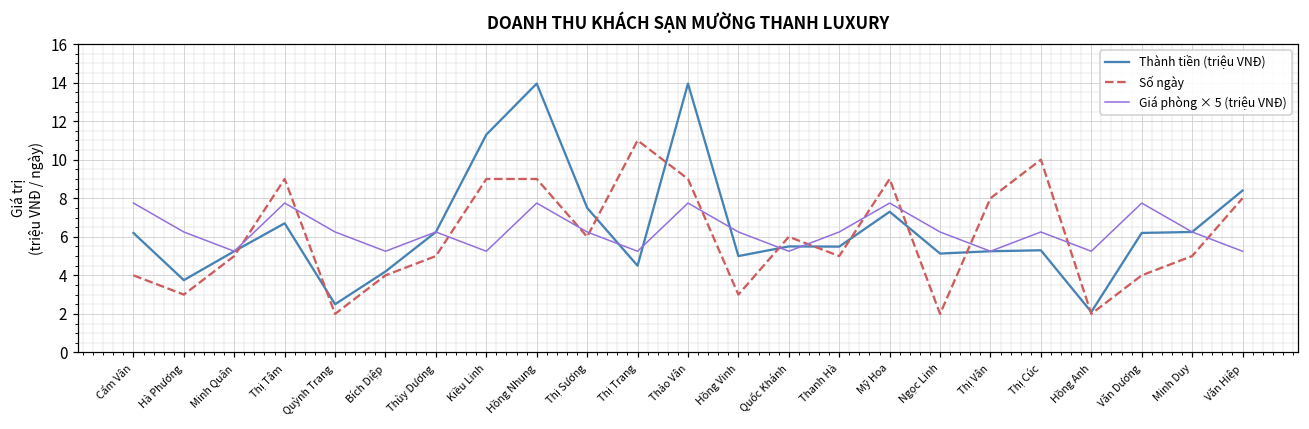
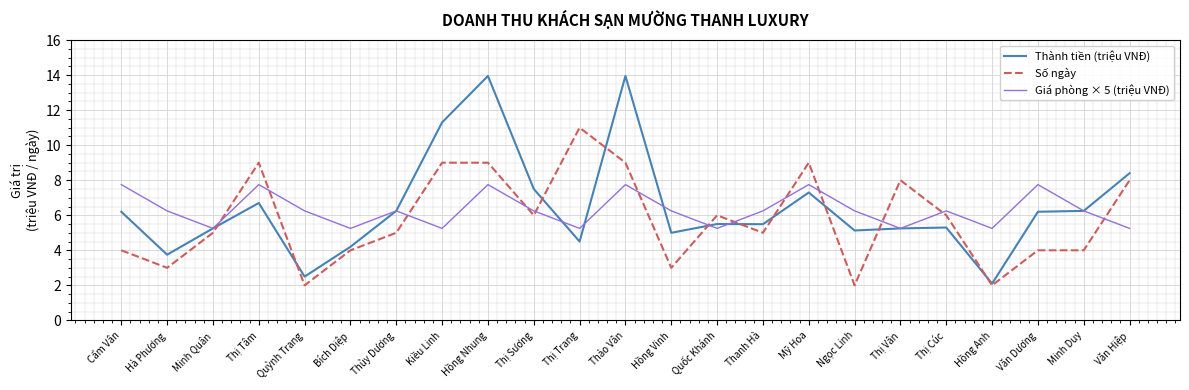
  {
    "Thành tiền (triệu VNĐ)": {
      "Cẩm Vân": 6.2,
      "Hà Phương": 3.8,
      "Thị Tâm": 6.7,
      "Quỳnh Trang": 2.5,
      "Bích Diệp": 4.2,
      "Kiều Linh": 11.3,
      "Hồng Nhung": 14,
      "Thị Sương": 7.5,
      "Thị Trang": 4.5,
      "Thảo Vân": 14,
      "Hồng Vinh": 5,
      "Quốc Khánh": 5.5,
      "Thanh Hà": 5.5,
      "Mỹ Hoa": 7.3,
      "Ngọc Linh": 5,
      "Thị Cúc": 5.3,
      "Văn Dương": 6.2,
      "Văn Hiệp": 8.4
    },
    "Số ngày": {
      "Cẩm Vân": 4,
      "Hà Phương": 3,
      "Minh Quân": 5,
      "Thị Tâm": 9,
      "Quỳnh Trang": 2,
      "Bích Diệp": 4,
      "Thùy Dương": 5,
      "Kiều Linh": 9,
      "Hồng Nhung": 9,
      "Thị Sương": 6,
      "Thị Trang": 11,
      "Thảo Vân": 9,
      "Hồng Vinh": 3,
      "Quốc Khánh": 6,
      "Thanh Hà": 5,
      "Mỹ Hoa": 9,
      "Ngọc Linh": 2,
      "Thị Vân": 8,
-     "Thị Cúc": 10,
+     "Thị Cúc": 6,
      "Văn Dương": 4,
-     "Minh Duy": 5,
+     "Minh Duy": 4,
      "Văn Hiệp": 8
    },
    "Giá phòng × 5 (triệu VNĐ)": {
      "Cẩm Vân": 7.8,
      "Hà Phương": 6.3,
      "Thị Tâm": 7.8,
      "Quỳnh Trang": 6.3,
      "Bích Diệp": 5.3,
      "Kiều Linh": 5.3,
      "Hồng Nhung": 7.8,
      "Thị Sương": 6.3,
      "Thị Trang": 5.3,
      "Thảo Vân": 7.8,
      "Hồng Vinh": 6.3,
      "Quốc Khánh": 5.3,
      "Thanh Hà": 6.3,
      "Mỹ Hoa": 7.8,
      "Ngọc Linh": 6.3,
      "Thị Cúc": 6.3,
      "Hồng Anh": 5.3,
      "Văn Dương": 7.8,
      "Văn Hiệp": 5.3
    }
  }
